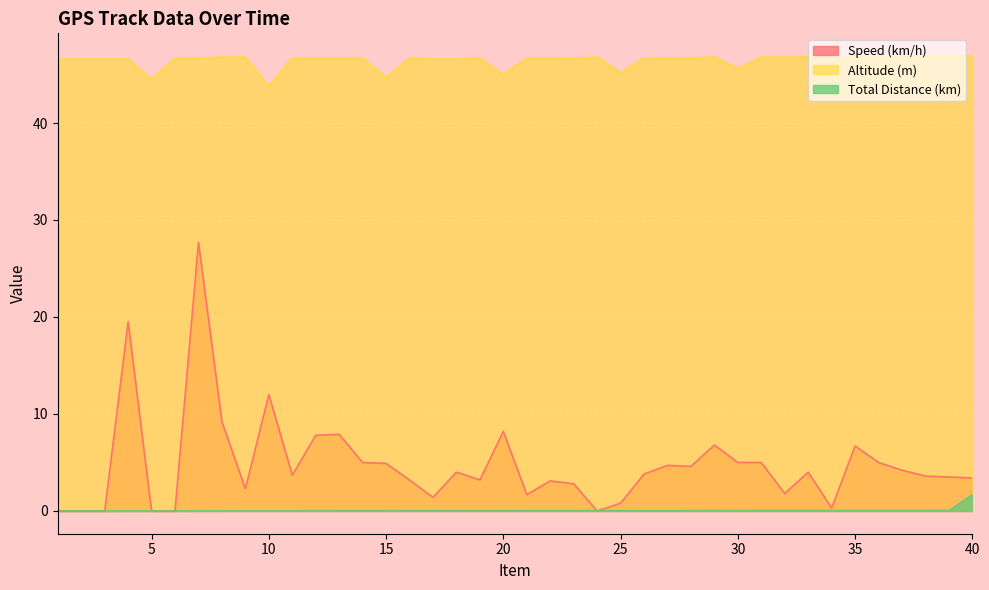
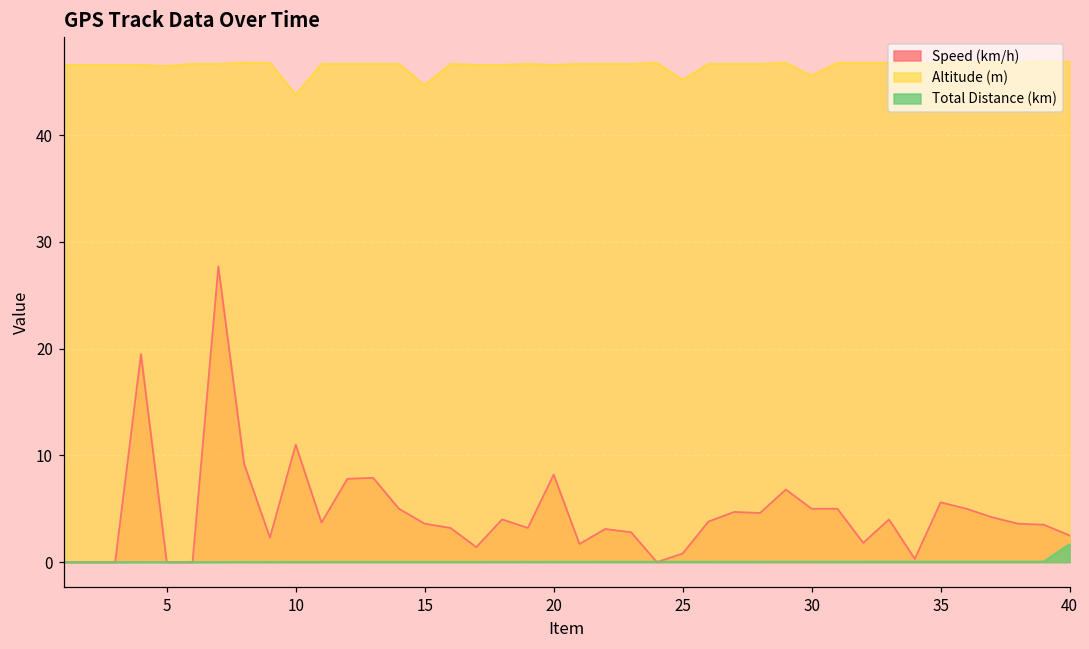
  {
    "Speed (km/h)": {
-     "10": 12,
-     "15": 5,
+     "10": 11,
+     "15": 4,
      "20": 8,
      "25": 1,
      "30": 5,
-     "35": 7,
-     "40": 3.4
+     "35": 6,
+     "40": 2.5
    },
    "Altitude (m)": {
-     "5": 45,
+     "5": 47,
      "10": 44,
      "15": 45,
-     "20": 45,
+     "20": 47,
      "25": 45,
      "30": 46,
      "40": 47
    },
    "Total Distance (km)": {
      "10": 0,
      "15": 0,
      "20": 0,
      "25": 0,
      "30": 0,
      "35": 0,
      "40": 2
    }
  }
